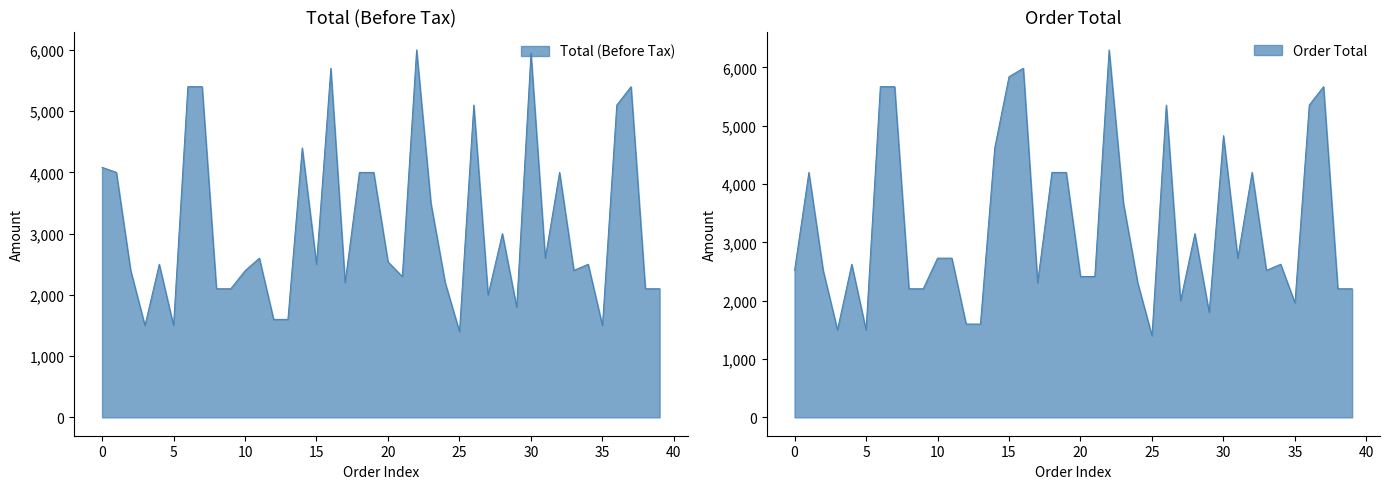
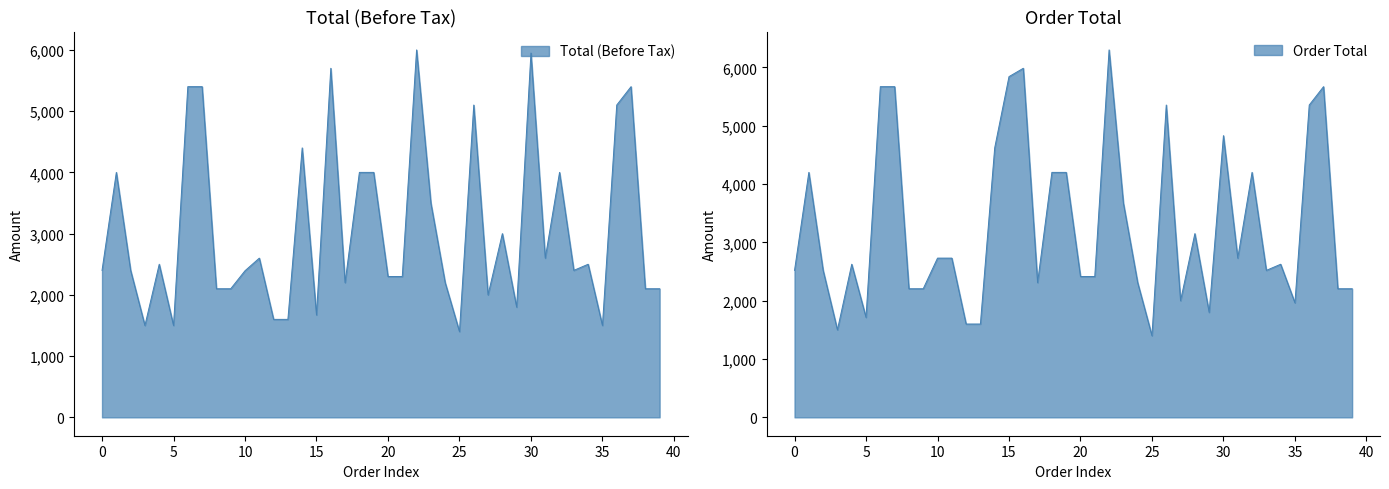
  {
    "Total (Before Tax)": {
-     "0": "4,100",
+     "0": "2,400",
      "5": "1,500",
      "10": "2,400",
-     "15": "2,500",
-     "20": "2,500",
+     "15": "1,700",
+     "20": "2,300",
      "25": "1,400",
      "30": "5,900",
      "35": "1,500"
    },
    "Order Total": {
      "0": "2,500",
-     "5": "1,500",
+     "5": "1,700",
      "10": "2,700",
      "15": "5,800",
      "20": "2,400",
      "25": "1,400",
      "30": "4,800",
      "35": "2,000"
    }
  }
